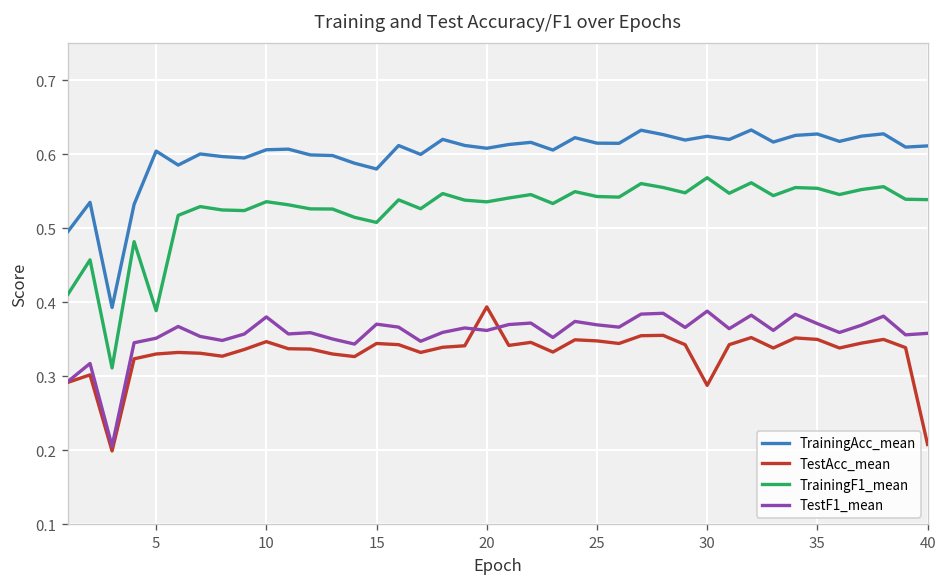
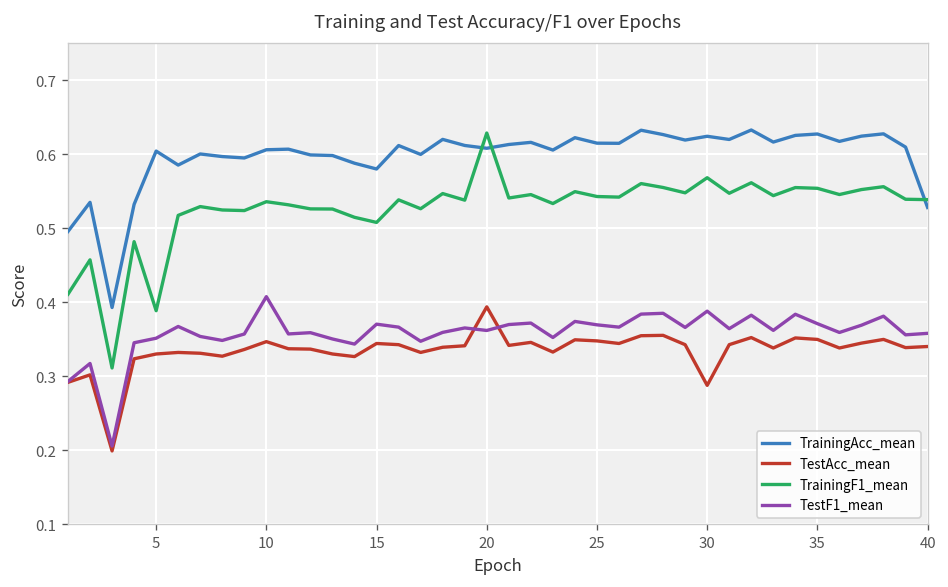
  {
    "TrainingAcc_mean": {
      "5": 0.60,
      "10": 0.61,
      "15": 0.58,
      "20": 0.61,
      "25": 0.62,
      "30": 0.62,
      "35": 0.63,
-     "40": 0.61
+     "40": 0.53
    },
    "TestAcc_mean": {
      "5": 0.33,
      "10": 0.35,
      "15": 0.34,
      "20": 0.39,
      "25": 0.35,
      "30": 0.29,
      "35": 0.35,
-     "40": 0.21
+     "40": 0.34
    },
    "TrainingF1_mean": {
      "5": 0.39,
      "10": 0.54,
      "15": 0.51,
-     "20": 0.54,
+     "20": 0.63,
      "25": 0.54,
      "30": 0.57,
      "35": 0.55,
      "40": 0.54
    },
    "TestF1_mean": {
      "5": 0.35,
-     "10": 0.38,
+     "10": 0.41,
      "15": 0.37,
      "20": 0.36,
      "25": 0.37,
      "30": 0.39,
      "35": 0.37,
      "40": 0.36
    }
  }
